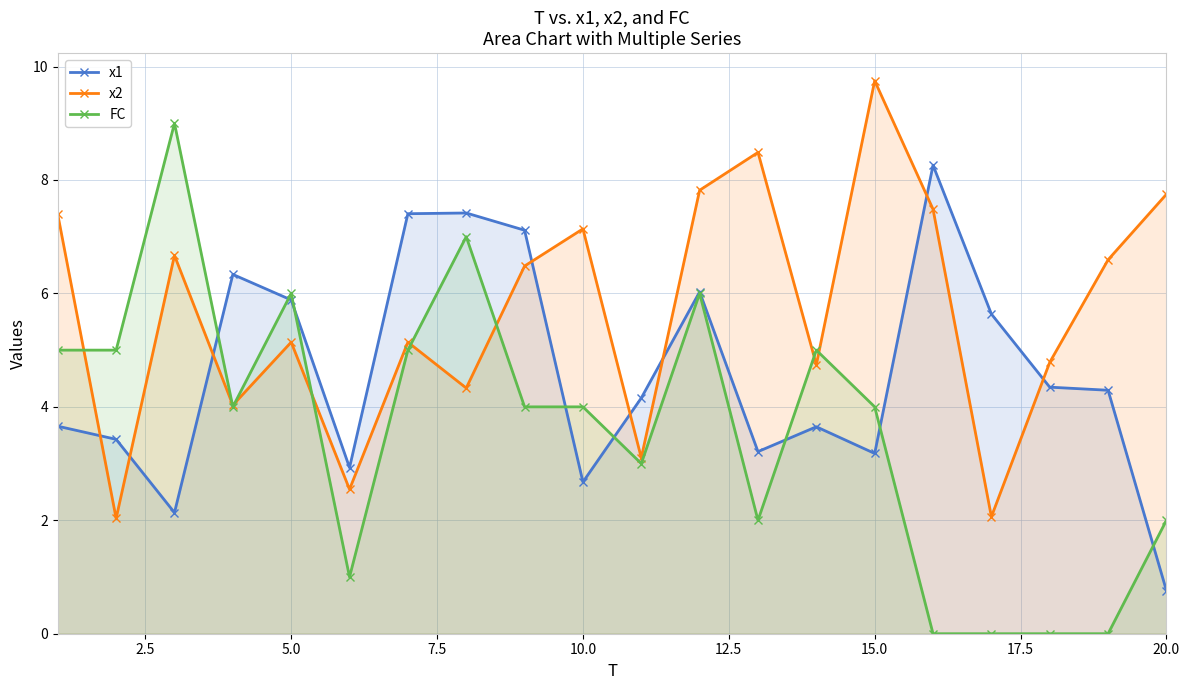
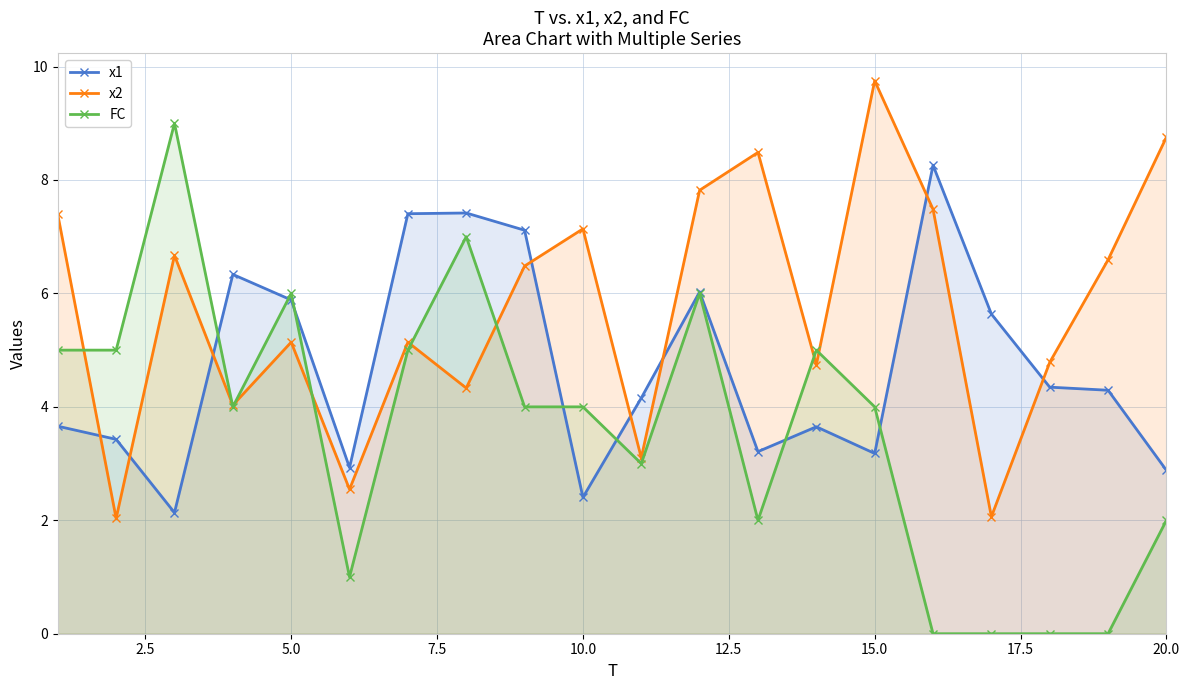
  {
    "x1": {
      "5.0": 5.9,
-     "10.0": 2.7,
+     "10.0": 2.4,
      "15.0": 3.2,
-     "20.0": 0.8
+     "20.0": 2.9
    },
    "x2": {
      "5.0": 5.1,
      "10.0": 7.1,
      "15.0": 9.7,
-     "20.0": 7.7
+     "20.0": 8.8
    },
    "FC": {
      "5.0": 6.0,
      "10.0": 4.0,
      "15.0": 4.0,
      "20.0": 2.0
    }
  }
